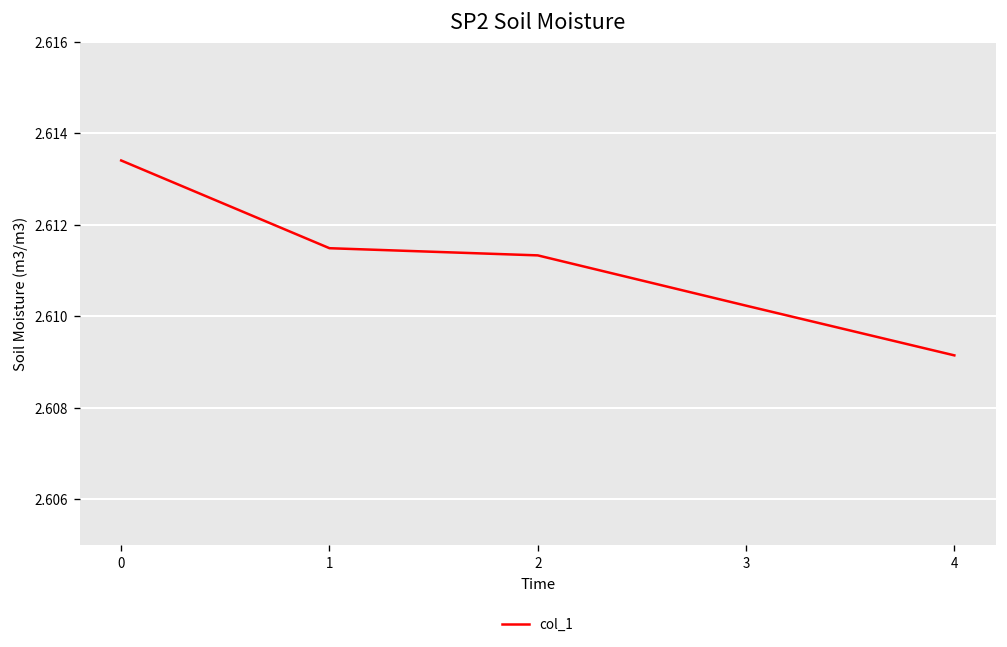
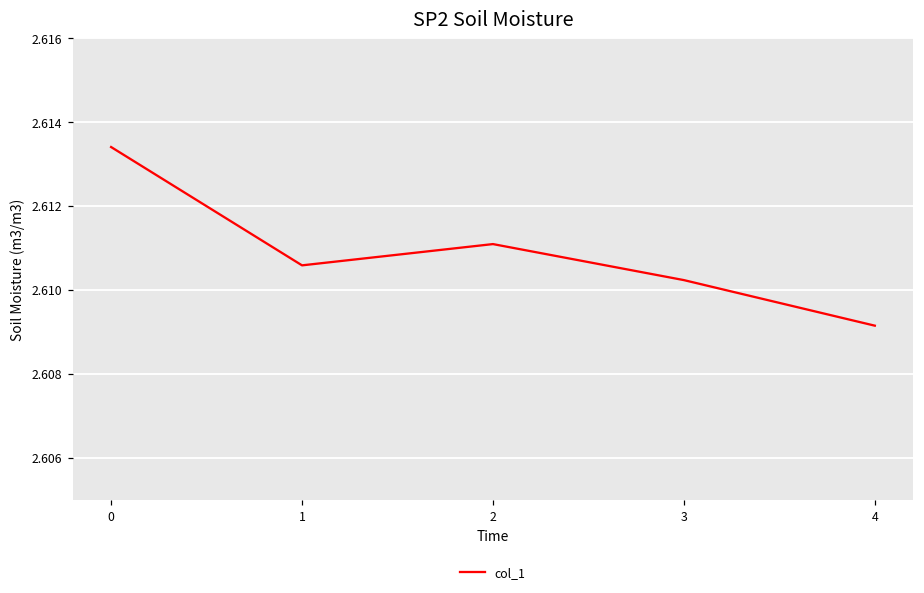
  {
    "0": 2.6134,
-   "1": 2.6115,
-   "2": 2.6113,
+   "1": 2.6106,
+   "2": 2.6111,
    "3": 2.6102,
    "4": 2.6091
  }
